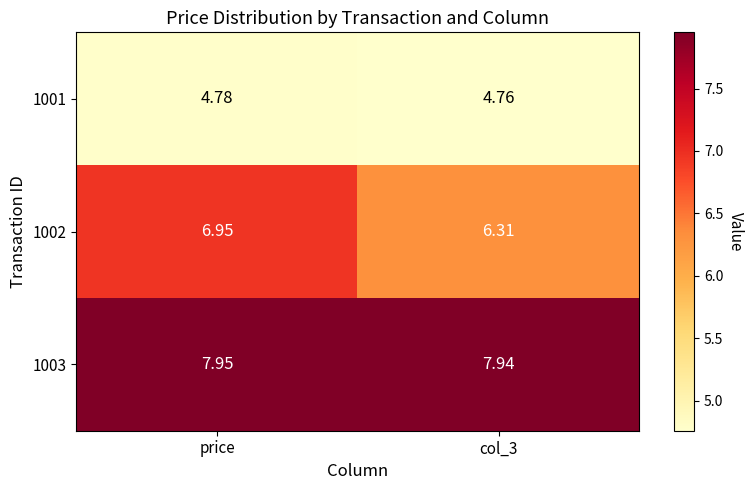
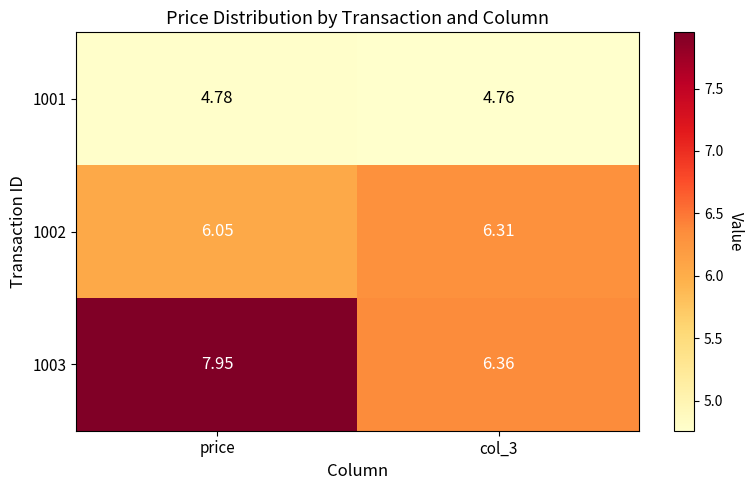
  {
    "1001": {
      "price": 4.78,
      "col_3": 4.76
    },
    "1002": {
-     "price": 6.95,
+     "price": 6.05,
      "col_3": 6.31
    },
    "1003": {
      "price": 7.95,
-     "col_3": 7.94
+     "col_3": 6.36
    }
  }
